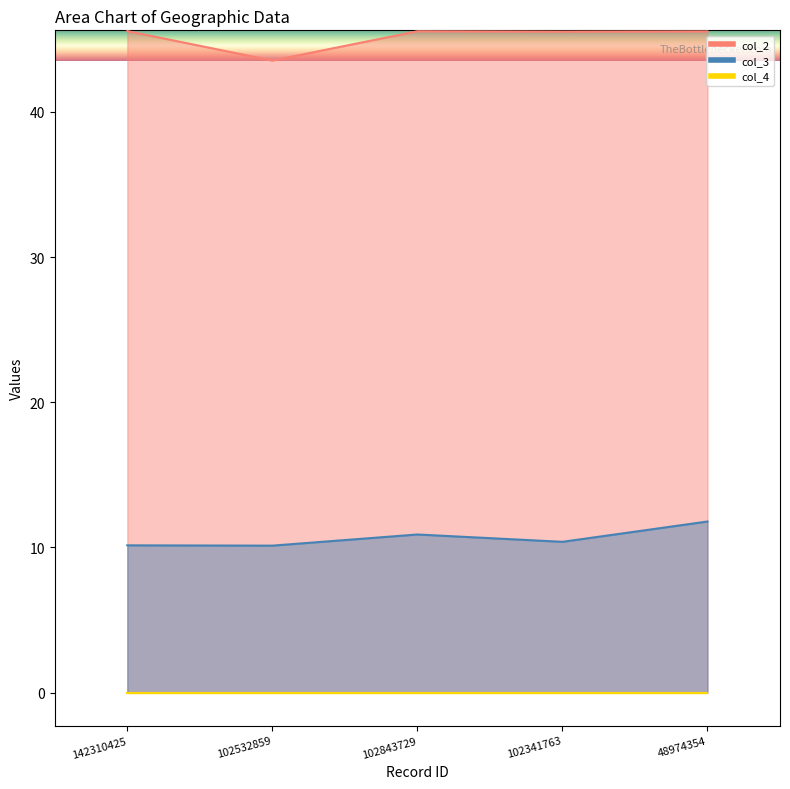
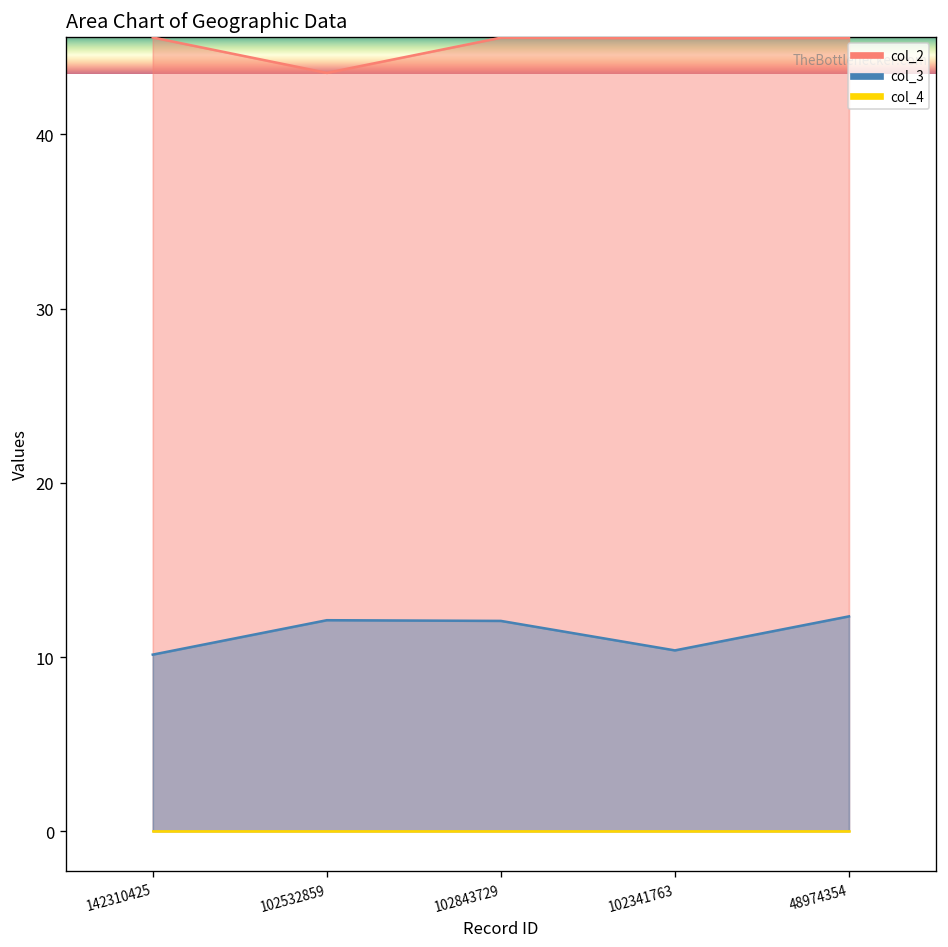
  {
    "col_2": {
      "142310425": 45.6,
      "102532859": 43.5,
      "102843729": 45.6,
      "102341763": 45.5,
      "48974354": 45.5
    },
    "col_3": {
      "142310425": 10.1,
-     "102532859": 10.1,
-     "102843729": 10.9,
+     "102532859": 12.1,
+     "102843729": 12.1,
      "102341763": 10.4,
-     "48974354": 11.8
+     "48974354": 12.3
    },
    "col_4": {
      "142310425": 0.0,
      "102532859": 0.0,
      "102843729": 0.0,
      "102341763": 0.0,
      "48974354": 0.0
    }
  }
